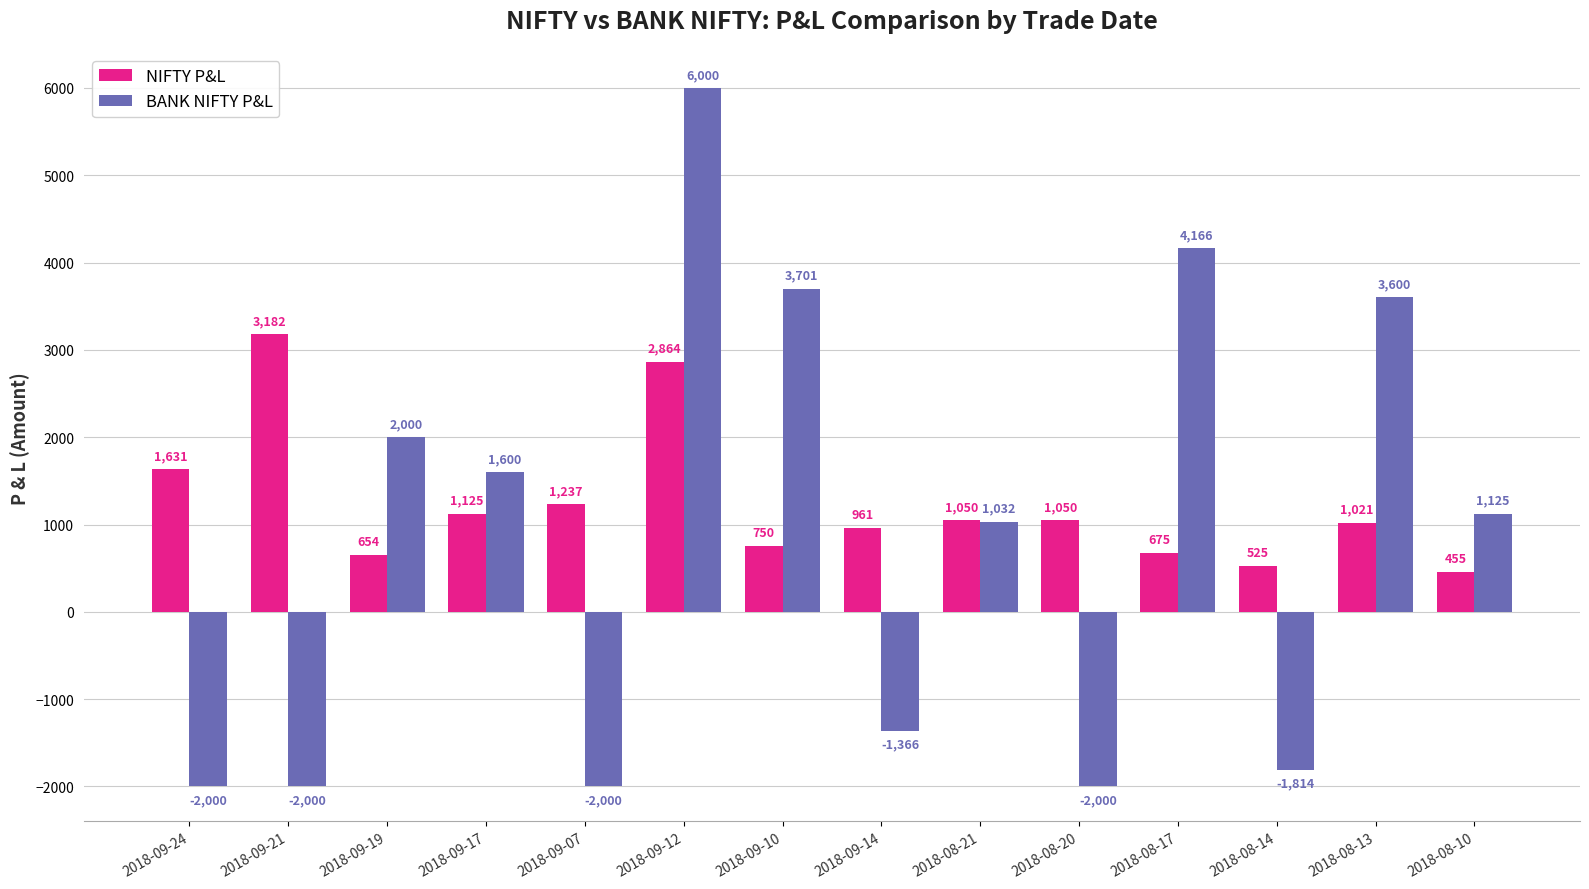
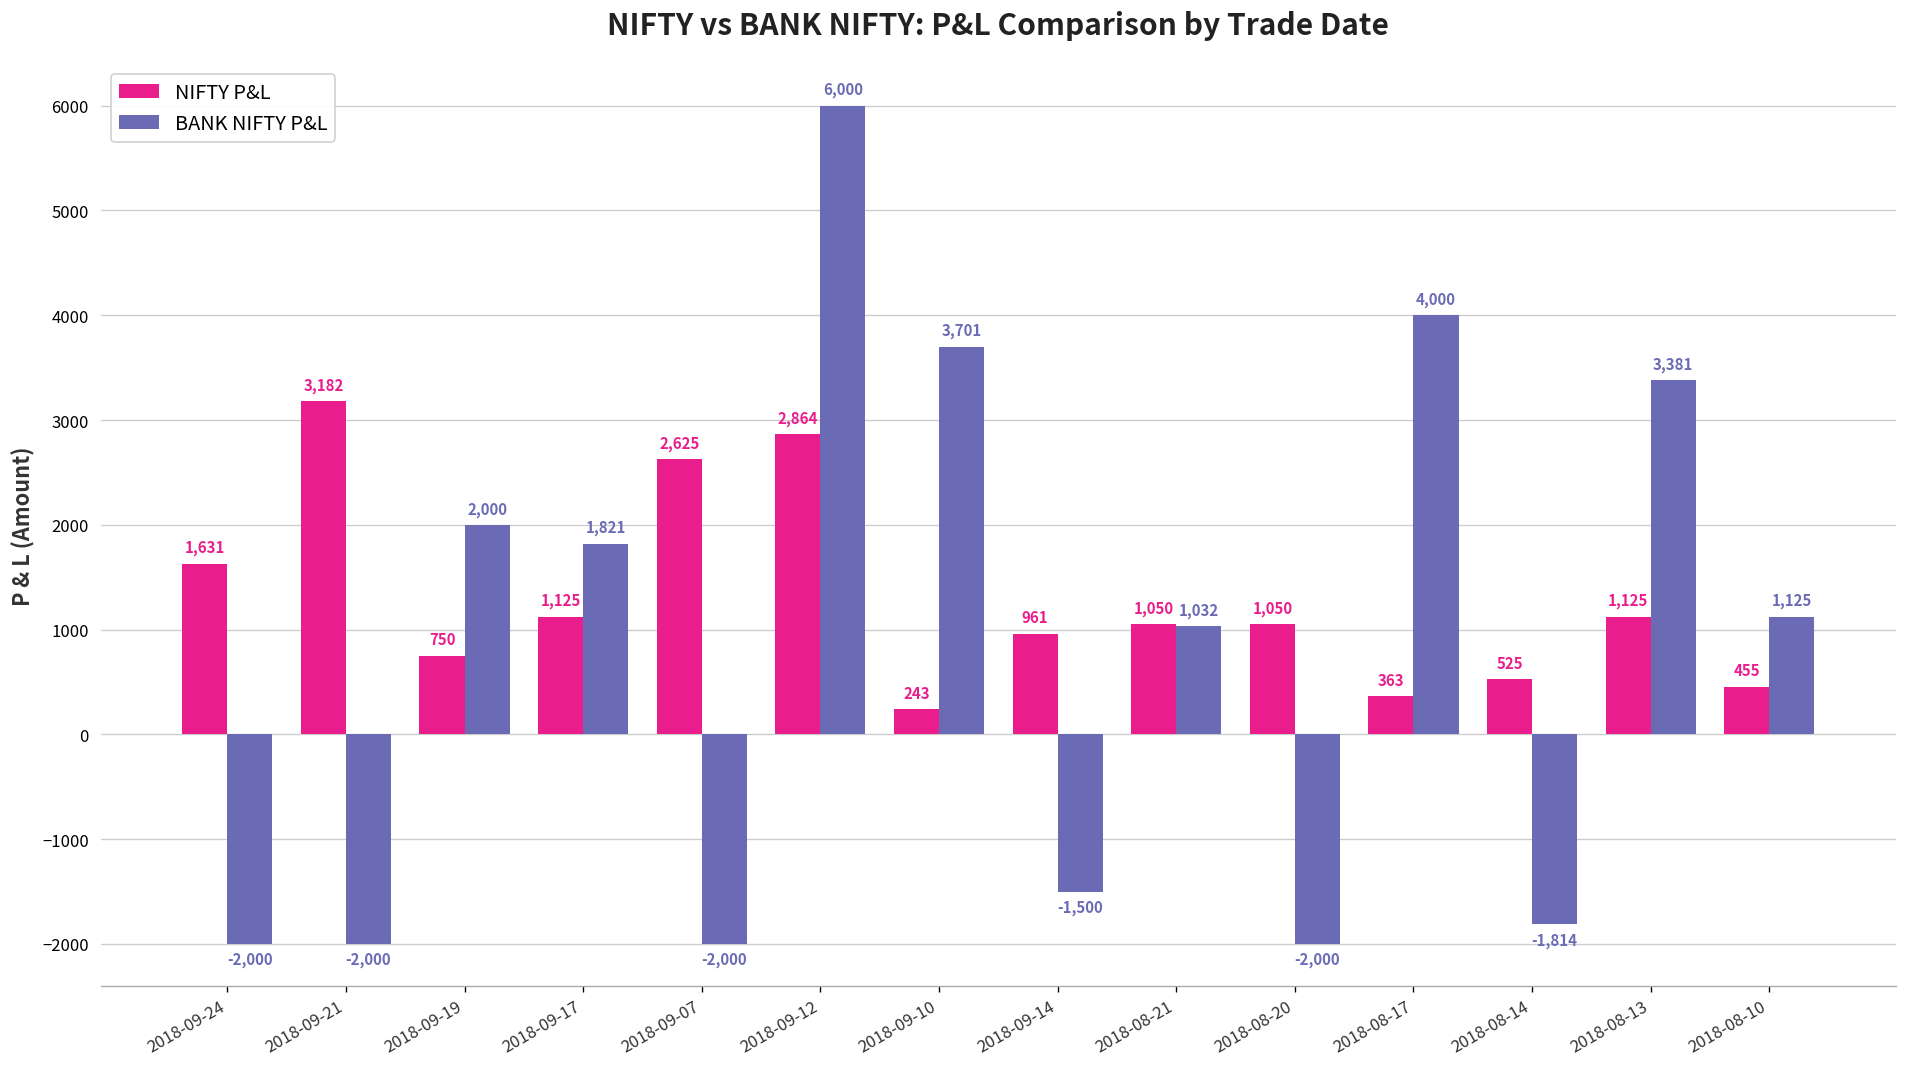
  {
    "NIFTY P&L": {
      "2018-09-24": "1,631",
      "2018-09-21": "3,182",
-     "2018-09-19": "654",
+     "2018-09-19": "750",
      "2018-09-17": "1,125",
-     "2018-09-07": "1,237",
+     "2018-09-07": "2,625",
      "2018-09-12": "2,864",
-     "2018-09-10": "750",
+     "2018-09-10": "243",
      "2018-09-14": "961",
      "2018-08-21": "1,050",
      "2018-08-20": "1,050",
-     "2018-08-17": "675",
+     "2018-08-17": "363",
      "2018-08-14": "525",
-     "2018-08-13": "1,021",
+     "2018-08-13": "1,125",
      "2018-08-10": "455"
    },
    "BANK NIFTY P&L": {
      "2018-09-24": "-2,000",
      "2018-09-21": "-2,000",
      "2018-09-19": "2,000",
-     "2018-09-17": "1,600",
+     "2018-09-17": "1,821",
      "2018-09-07": "-2,000",
      "2018-09-12": "6,000",
      "2018-09-10": "3,701",
-     "2018-09-14": "-1,366",
+     "2018-09-14": "-1,500",
      "2018-08-21": "1,032",
      "2018-08-20": "-2,000",
-     "2018-08-17": "4,166",
+     "2018-08-17": "4,000",
      "2018-08-14": "-1,814",
-     "2018-08-13": "3,600",
+     "2018-08-13": "3,381",
      "2018-08-10": "1,125"
    }
  }
